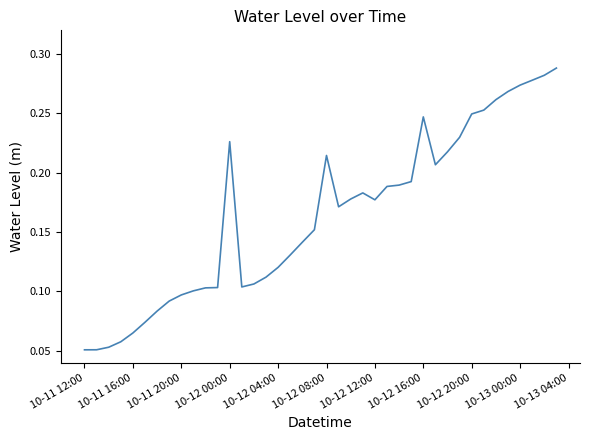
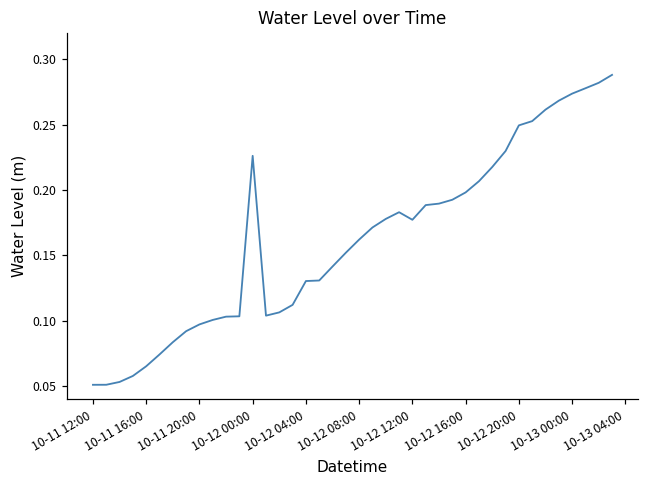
  {
    "10-11 12:00": 0.051,
    "10-11 16:00": 0.065,
    "10-11 20:00": 0.097,
    "10-12 00:00": 0.226,
-   "10-12 04:00": 0.120,
-   "10-12 08:00": 0.215,
+   "10-12 04:00": 0.130,
+   "10-12 08:00": 0.162,
    "10-12 12:00": 0.177,
-   "10-12 16:00": 0.247,
+   "10-12 16:00": 0.198,
    "10-12 20:00": 0.250,
    "10-13 00:00": 0.274
  }
